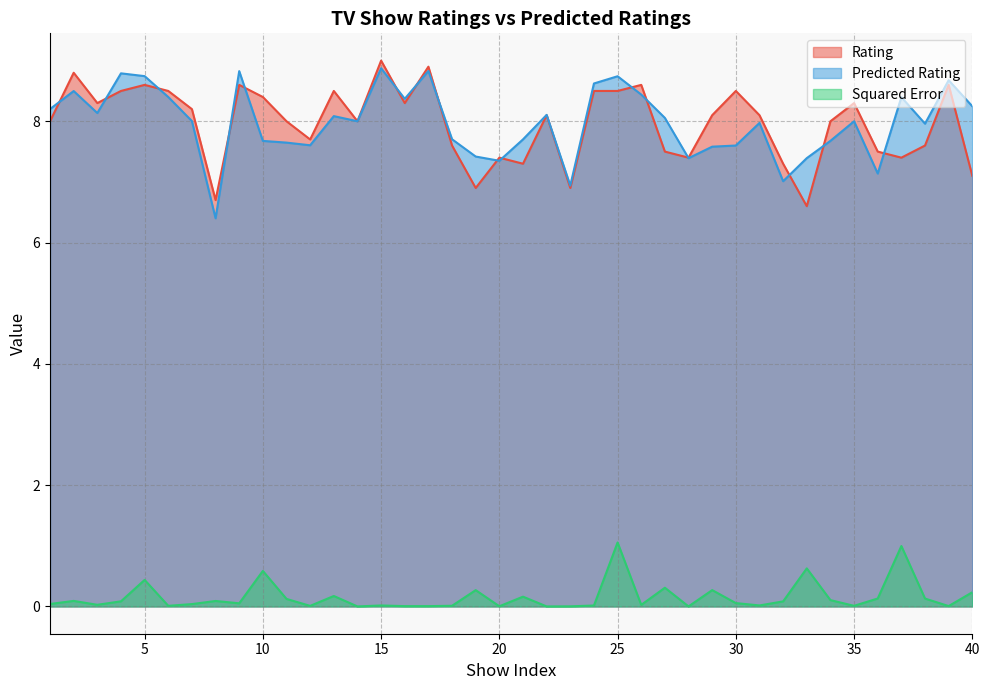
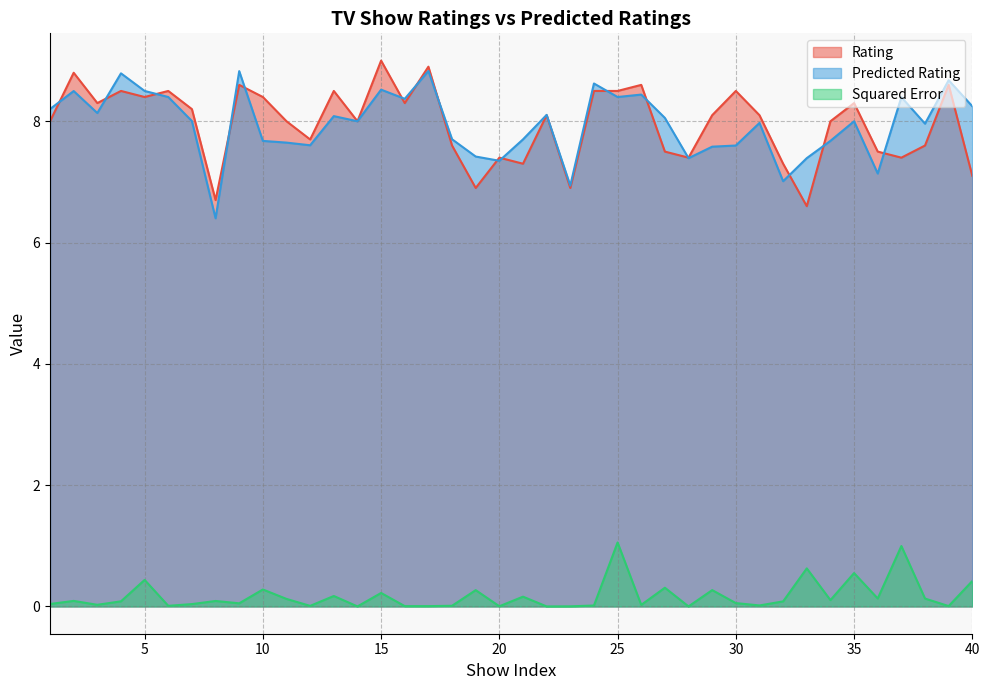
  {
    "Rating": {
-     "5": 8.6,
+     "5": 8.4,
      "10": 8.4,
      "15": 9.0,
      "20": 7.4,
      "25": 8.5,
      "30": 8.5,
      "40": 7.1
    },
    "Predicted Rating": {
-     "5": 8.7,
+     "5": 8.5,
      "10": 7.7,
-     "15": 8.9,
+     "15": 8.5,
      "20": 7.3,
-     "25": 8.7,
+     "25": 8.4,
      "30": 7.6,
      "35": 8.0,
      "40": 8.2
    },
    "Squared Error": {
      "5": 0.4,
-     "10": 0.6,
-     "15": 0.0,
+     "10": 0.3,
+     "15": 0.2,
      "20": 0.0,
      "25": 1.1,
      "30": 0.1,
-     "35": 0.0,
-     "40": 0.2
+     "35": 0.6,
+     "40": 0.4
    }
  }
